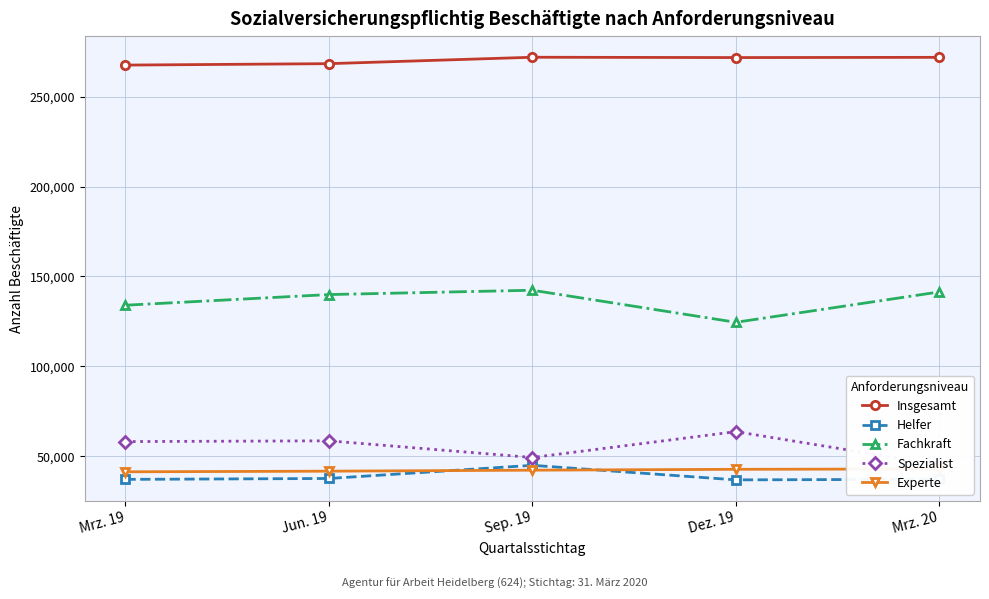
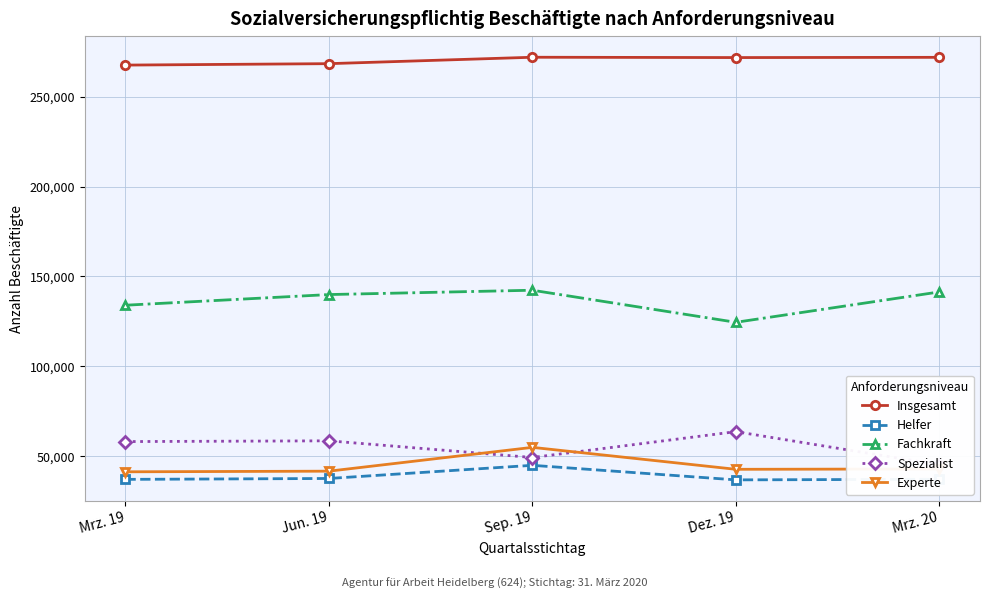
  {
    "Insgesamt": {
      "Mrz. 19": "268,000",
      "Jun. 19": "268,000",
      "Sep. 19": "272,000",
      "Dez. 19": "272,000",
      "Mrz. 20": "272,000"
    },
    "Helfer": {
      "Mrz. 19": "37,000",
      "Jun. 19": "38,000",
      "Sep. 19": "45,000",
      "Dez. 19": "37,000"
    },
    "Fachkraft": {
      "Mrz. 19": "134,000",
      "Jun. 19": "140,000",
      "Sep. 19": "142,000",
      "Dez. 19": "124,000",
      "Mrz. 20": "141,000"
    },
    "Spezialist": {
      "Mrz. 19": "58,000",
      "Jun. 19": "59,000",
      "Sep. 19": "49,000",
      "Dez. 19": "64,000"
    },
    "Experte": {
      "Mrz. 19": "41,000",
      "Jun. 19": "42,000",
-     "Sep. 19": "42,000",
+     "Sep. 19": "55,000",
      "Dez. 19": "43,000"
    }
  }
